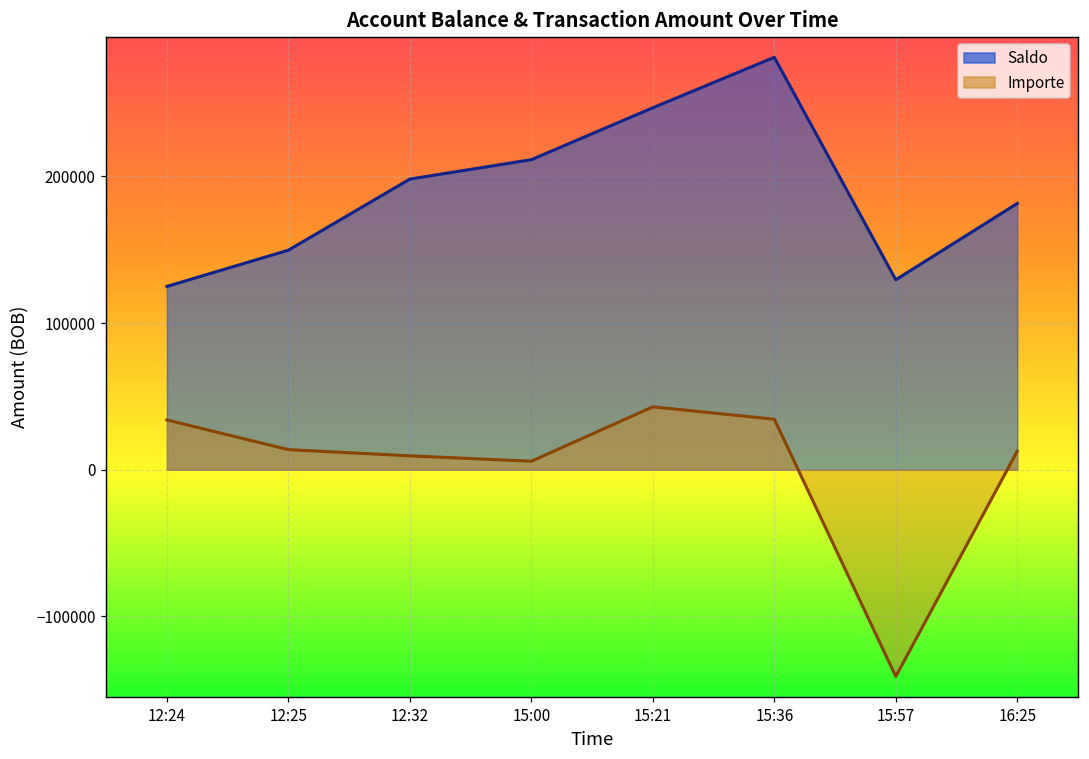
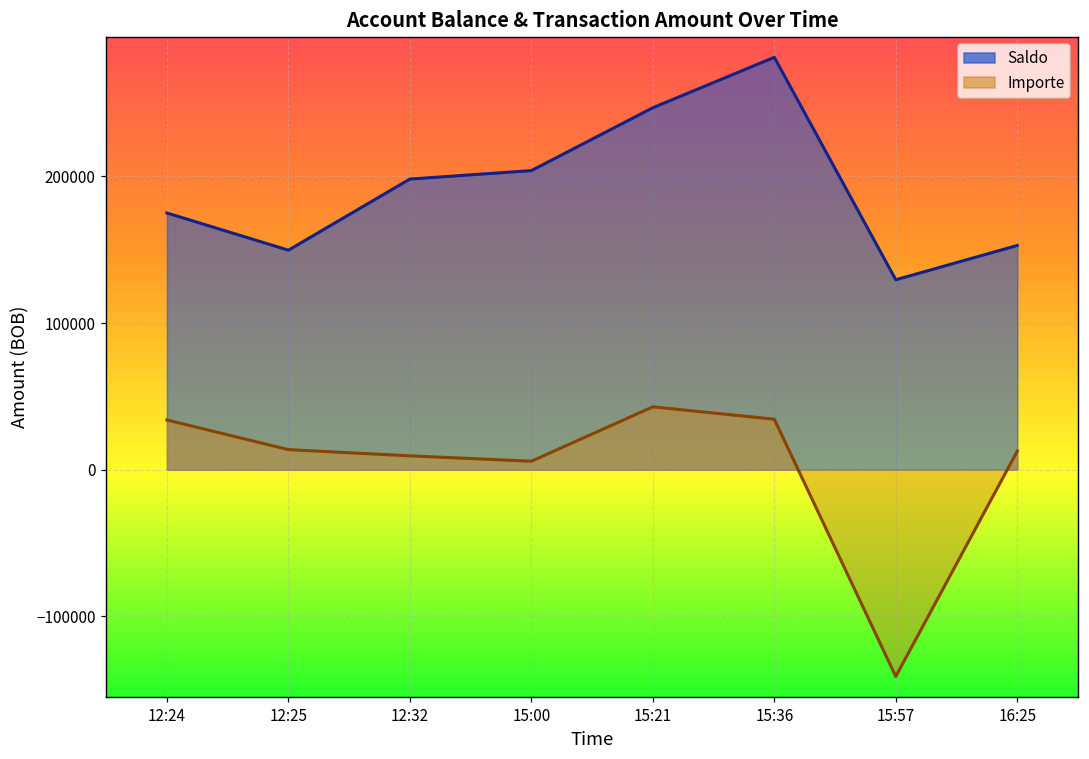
  {
    "Saldo": {
-     "12:24": 125000,
+     "12:24": 175000,
      "12:25": 150000,
      "12:32": 198000,
-     "15:00": 211000,
+     "15:00": 204000,
      "15:21": 247000,
      "15:36": 281000,
      "15:57": 130000,
-     "16:25": 182000
+     "16:25": 153000
    }
  }
